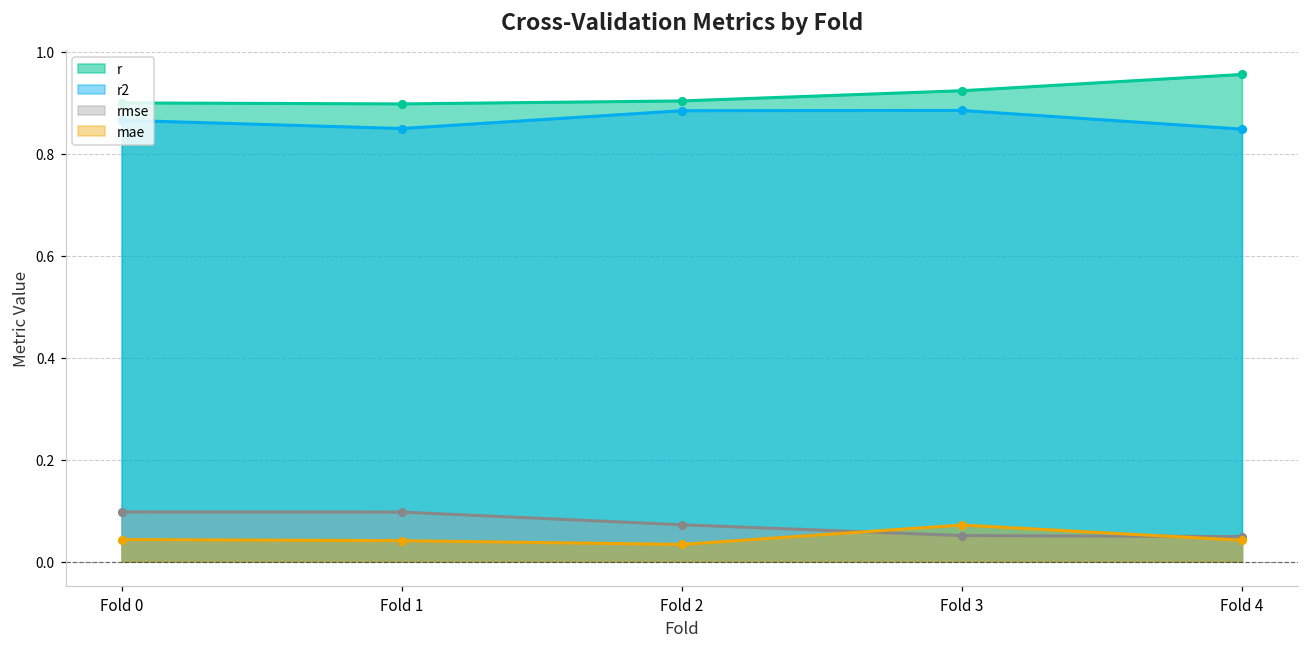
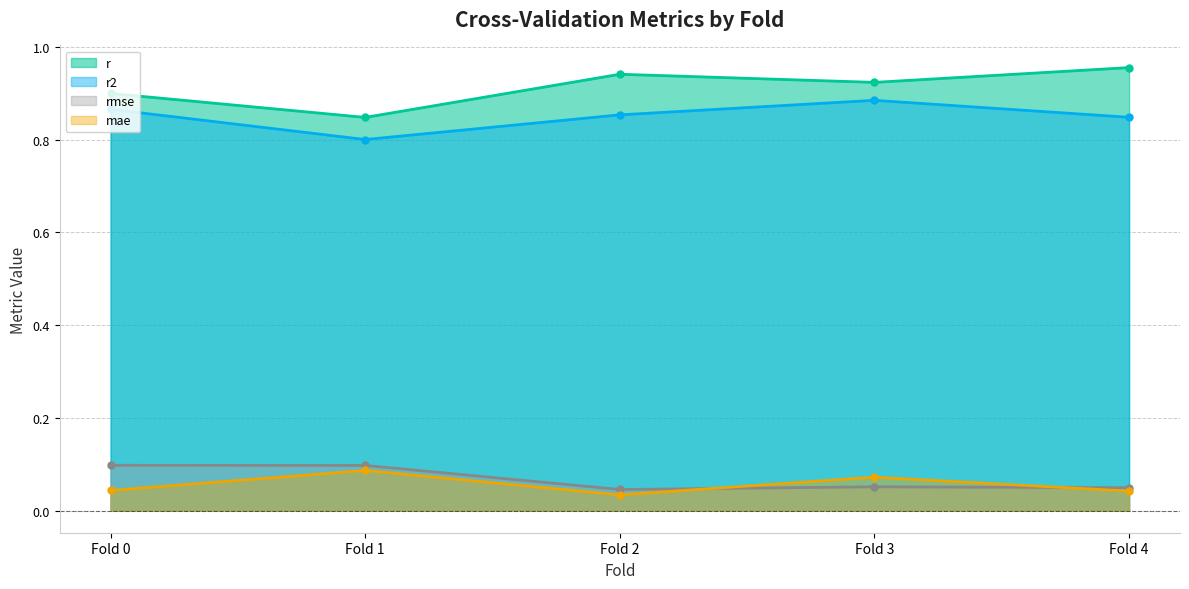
  {
    "r": {
-     "Fold 1": 0.90,
-     "Fold 2": 0.90,
+     "Fold 1": 0.85,
+     "Fold 2": 0.94,
      "Fold 3": 0.92,
      "Fold 4": 0.96
    },
    "r2": {
-     "Fold 1": 0.85,
-     "Fold 2": 0.88,
+     "Fold 1": 0.80,
+     "Fold 2": 0.85,
      "Fold 3": 0.89,
      "Fold 4": 0.85
    },
    "rmse": {
      "Fold 0": 0.10,
      "Fold 1": 0.10,
-     "Fold 2": 0.07,
+     "Fold 2": 0.05,
      "Fold 3": 0.05,
      "Fold 4": 0.05
    },
    "mae": {
      "Fold 0": 0.04,
-     "Fold 1": 0.04,
+     "Fold 1": 0.09,
      "Fold 2": 0.03,
      "Fold 3": 0.07,
      "Fold 4": 0.04
    }
  }
